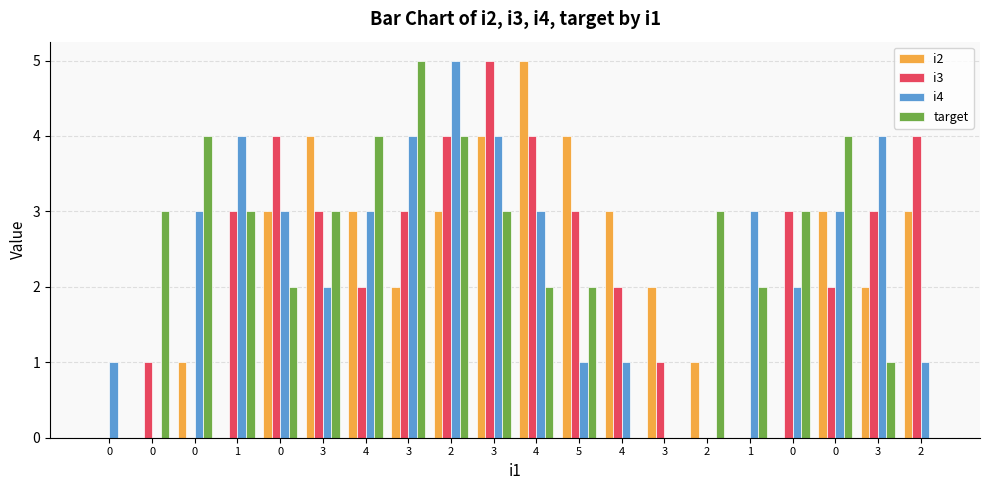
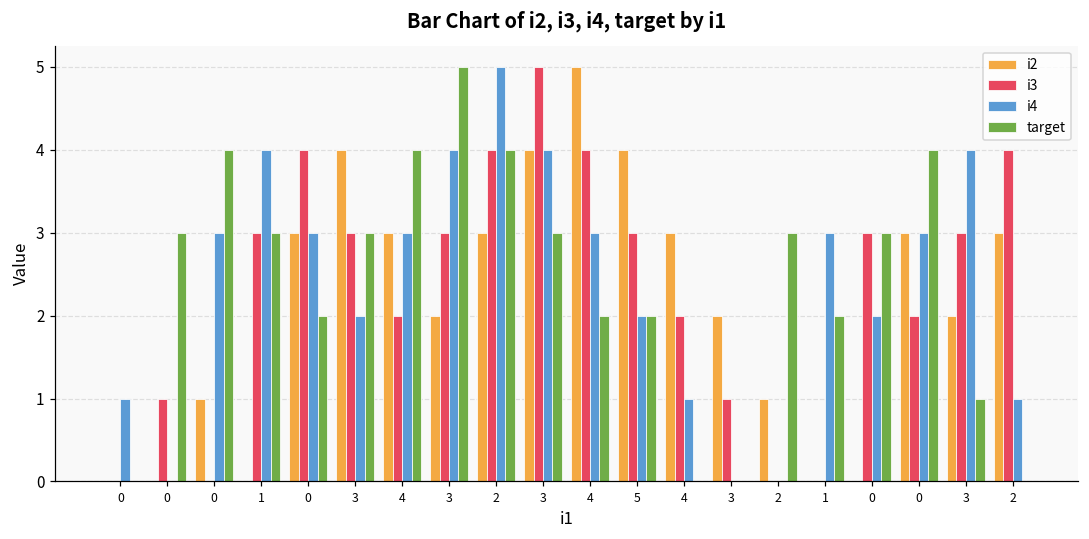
  {
    "i2": {
      "5": 4
    },
    "i3": {
      "5": 3
    },
    "i4": {
-     "5": 1
+     "5": 2
    },
    "target": {
      "5": 2
    }
  }
